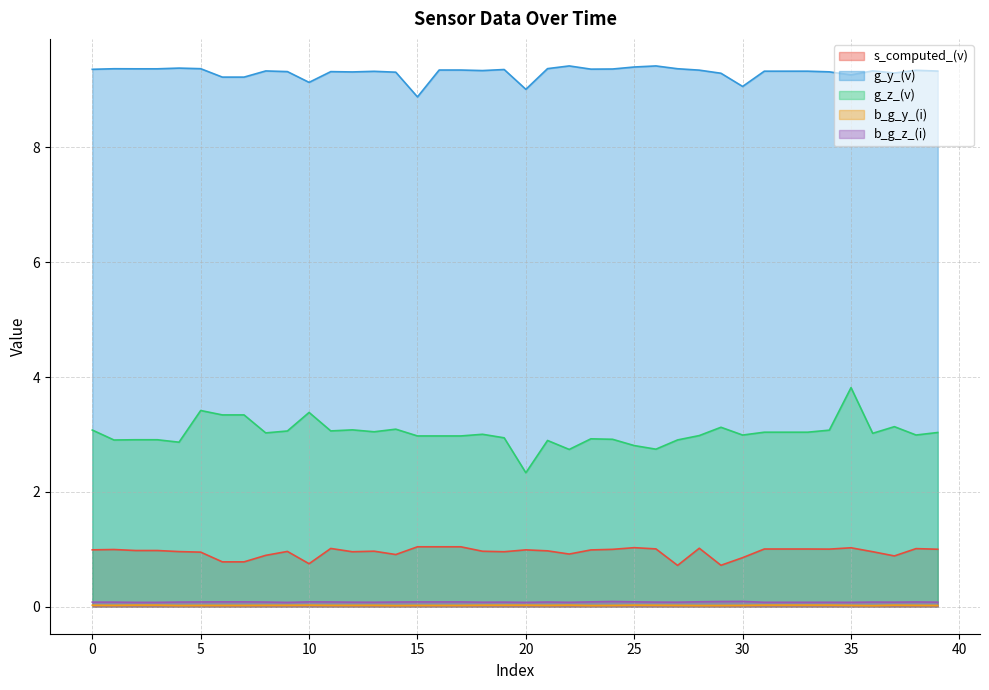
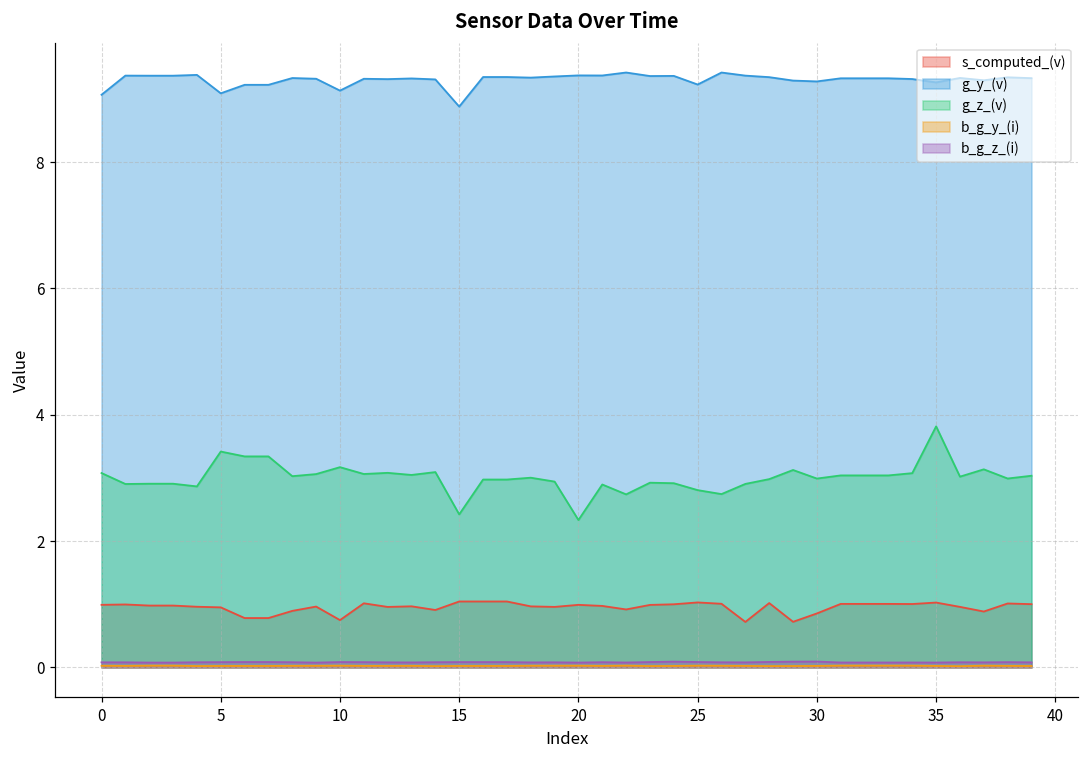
  {
    "g_y_(v)": {
-     "0": 9.4,
-     "5": 9.4,
+     "0": 9.1,
+     "5": 9.1,
      "10": 9.1,
      "15": 8.9,
-     "20": 9.0,
-     "25": 9.4,
-     "30": 9.1
+     "20": 9.4,
+     "25": 9.2,
+     "30": 9.3
    },
    "g_z_(v)": {
      "0": 3.1,
      "5": 3.4,
-     "10": 3.4,
-     "15": 3.0,
+     "10": 3.2,
+     "15": 2.4,
      "20": 2.3,
      "25": 2.8,
      "30": 3.0,
      "35": 3.8
    },
    "b_g_z_(i)": {
      "0": 0.1,
      "5": 0.1,
      "10": 0.1,
      "15": 0.1,
      "20": 0.1,
      "25": 0.1,
      "30": 0.1,
      "35": 0.1
    }
  }
